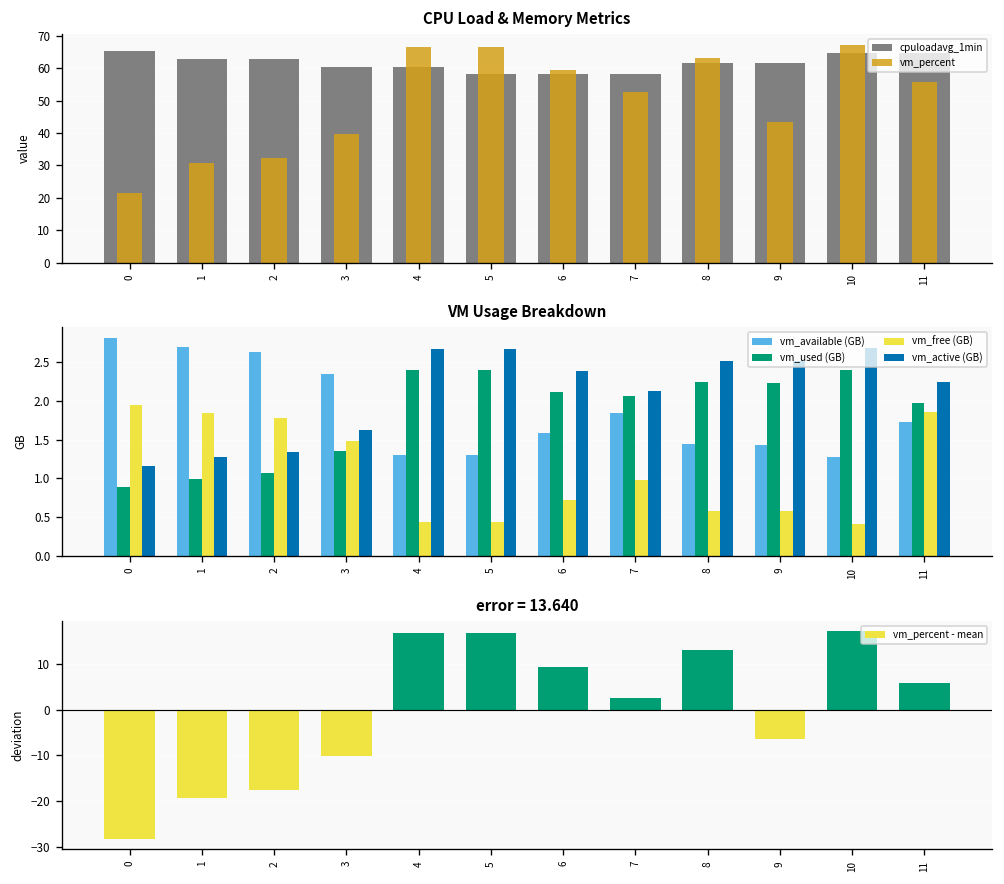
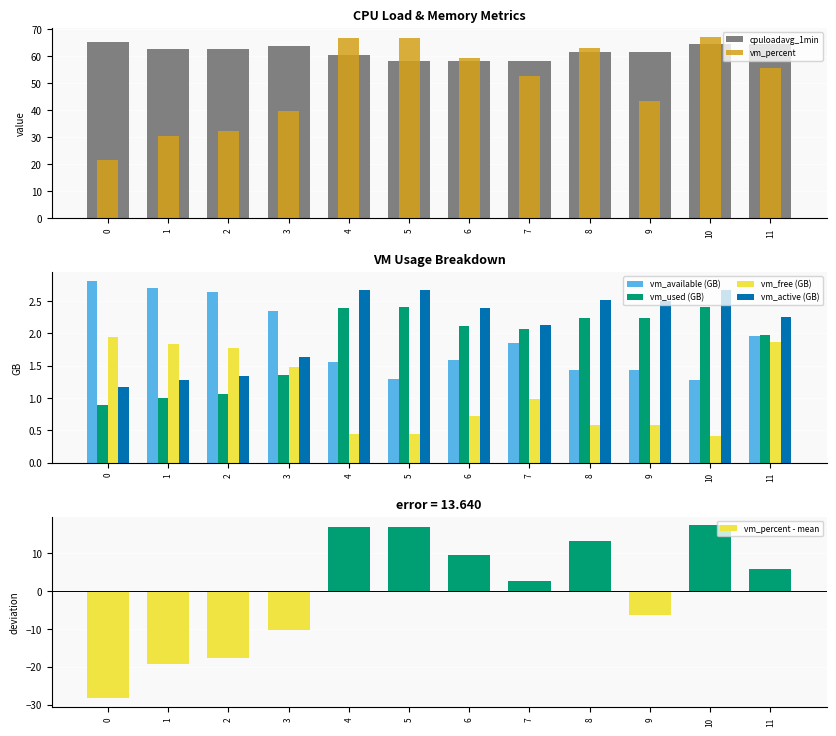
  {
    "CPU Load & Memory Metrics": {
      "cpuloadavg_1min": {
        "0": 65,
        "1": 63,
        "2": 63,
-       "3": 60,
+       "3": 64,
        "7": 58,
        "9": 62
      },
      "vm_percent": {
        "4": 67,
        "5": 67,
        "6": 59,
        "8": 63,
        "10": 67
      }
    },
    "VM Usage Breakdown": {
      "vm_available (GB)": {
        "0": 2.8,
        "1": 2.7,
        "2": 2.6,
        "3": 2.3,
-       "4": 1.3,
+       "4": 1.6,
        "5": 1.3,
        "6": 1.6,
        "7": 1.8,
        "8": 1.4,
        "9": 1.4,
        "10": 1.3,
-       "11": 1.7
+       "11": 2.0
      },
      "vm_used (GB)": {
        "0": 0.9,
        "1": 1.0,
        "2": 1.1,
        "3": 1.4,
        "4": 2.4,
        "5": 2.4,
        "6": 2.1,
        "7": 2.1,
        "8": 2.2,
        "9": 2.2,
        "10": 2.4,
        "11": 2.0
      },
      "vm_free (GB)": {
        "0": 1.9,
        "1": 1.8,
        "2": 1.8,
        "3": 1.5,
        "4": 0.4,
        "5": 0.4,
        "6": 0.7,
        "7": 1.0,
        "8": 0.6,
        "9": 0.6,
        "10": 0.4,
        "11": 1.9
      },
      "vm_active (GB)": {
        "0": 1.2,
        "1": 1.3,
        "2": 1.3,
        "3": 1.6,
        "4": 2.7,
        "5": 2.7,
        "6": 2.4,
        "7": 2.1,
        "8": 2.5,
        "11": 2.2
      }
    },
    "error = 13.640": {
      "0": -28,
      "1": -19,
      "2": -18,
      "3": -10,
      "4": 17,
      "5": 17,
      "6": 9,
      "7": 3,
      "8": 13,
      "9": -6,
      "10": 17,
      "11": 6
    }
  }
